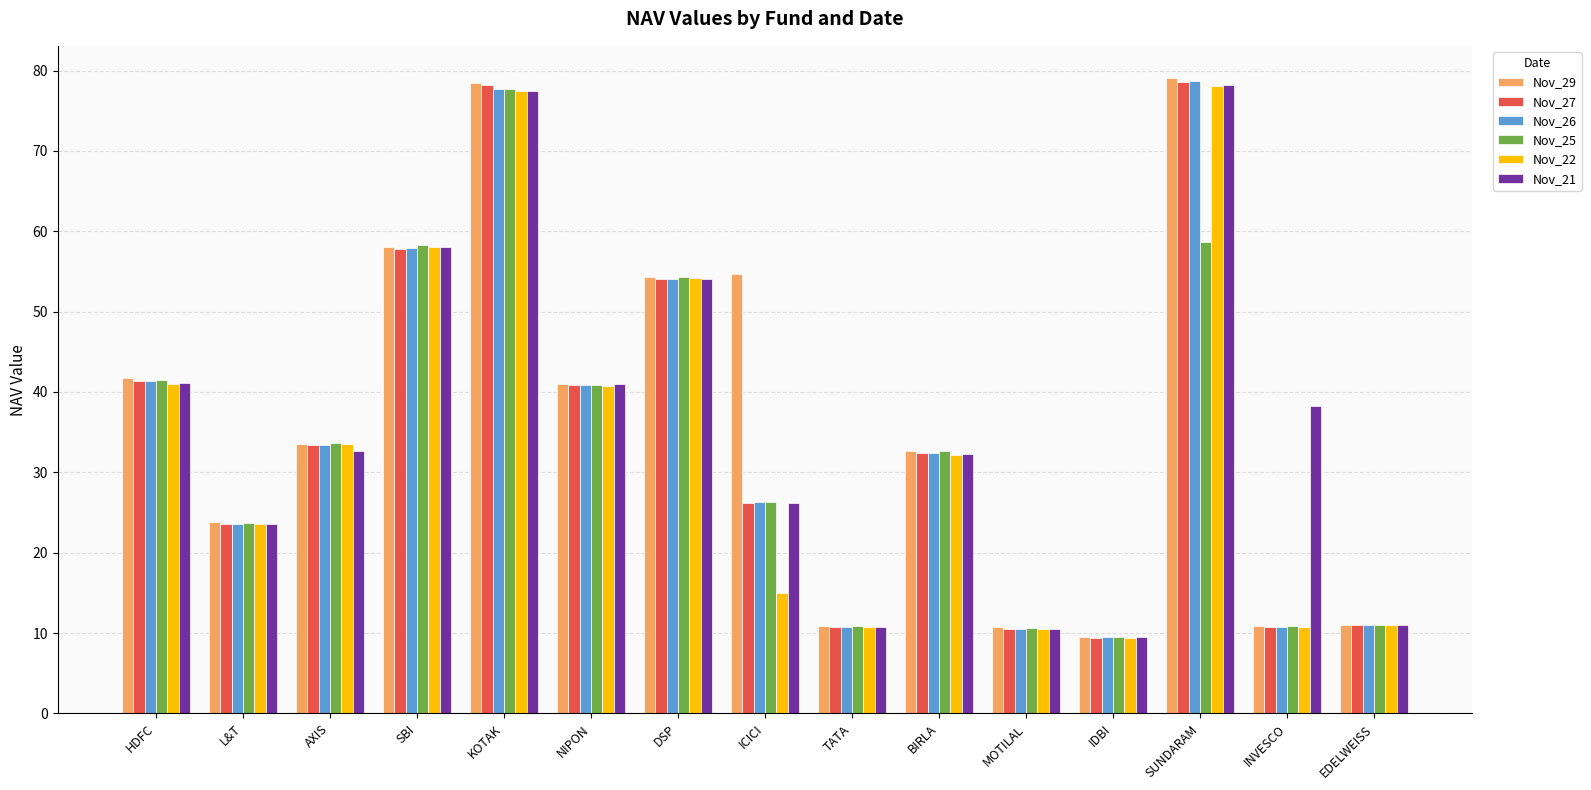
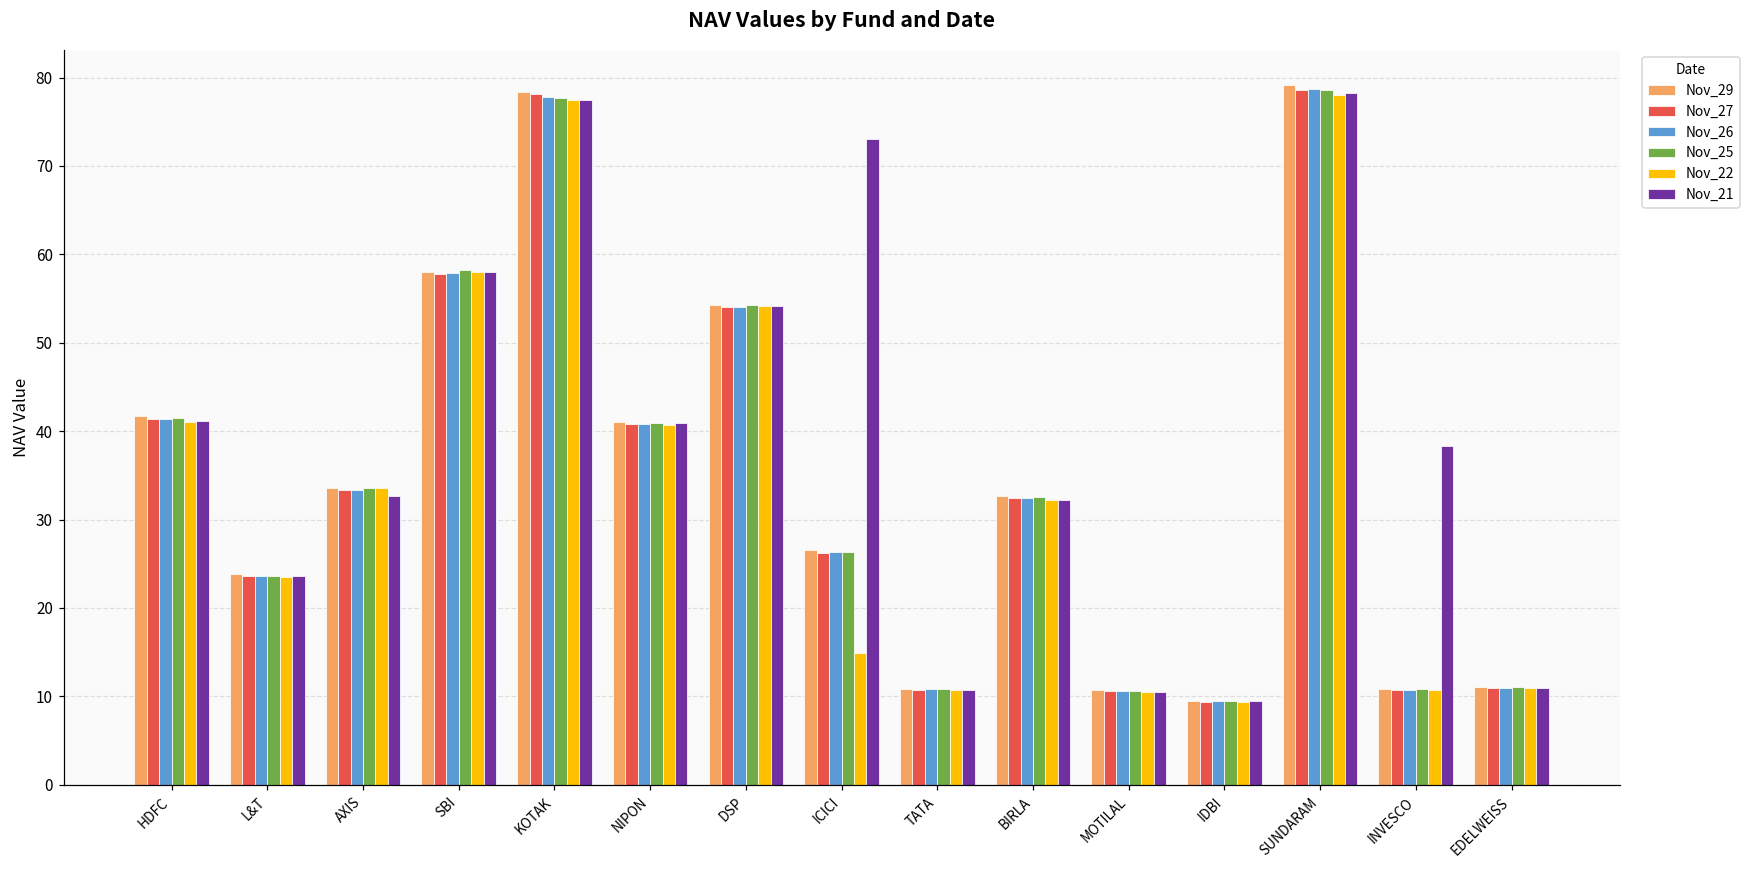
  {
    "Nov_29": {
      "HDFC": 42,
      "L&T": 24,
      "AXIS": 34,
      "SBI": 58,
      "KOTAK": 78,
      "NIPON": 41,
      "DSP": 54,
-     "ICICI": 55,
+     "ICICI": 27,
      "TATA": 11,
      "BIRLA": 33,
      "MOTILAL": 11,
      "IDBI": 9,
      "SUNDARAM": 79,
      "INVESCO": 11,
      "EDELWEISS": 11
    },
    "Nov_27": {
      "HDFC": 41,
      "L&T": 24,
      "AXIS": 33,
      "SBI": 58,
      "KOTAK": 78,
      "NIPON": 41,
      "DSP": 54,
      "ICICI": 26,
      "TATA": 11,
      "BIRLA": 32,
      "MOTILAL": 11,
      "IDBI": 9,
      "SUNDARAM": 79,
      "INVESCO": 11,
      "EDELWEISS": 11
    },
    "Nov_26": {
      "HDFC": 41,
      "L&T": 24,
      "AXIS": 33,
      "SBI": 58,
      "KOTAK": 78,
      "NIPON": 41,
      "DSP": 54,
      "ICICI": 26,
      "TATA": 11,
      "BIRLA": 32,
      "MOTILAL": 11,
      "IDBI": 9,
      "SUNDARAM": 79,
      "INVESCO": 11,
      "EDELWEISS": 11
    },
    "Nov_25": {
      "HDFC": 42,
      "L&T": 24,
      "AXIS": 34,
      "SBI": 58,
      "KOTAK": 78,
      "NIPON": 41,
      "DSP": 54,
      "ICICI": 26,
      "TATA": 11,
      "BIRLA": 33,
      "MOTILAL": 11,
      "IDBI": 9,
-     "SUNDARAM": 59,
+     "SUNDARAM": 79,
      "INVESCO": 11,
      "EDELWEISS": 11
    },
    "Nov_22": {
      "HDFC": 41,
      "L&T": 24,
      "AXIS": 34,
      "SBI": 58,
      "KOTAK": 77,
      "NIPON": 41,
      "DSP": 54,
      "ICICI": 15,
      "TATA": 11,
      "BIRLA": 32,
      "MOTILAL": 11,
      "IDBI": 9,
      "SUNDARAM": 78,
      "INVESCO": 11,
      "EDELWEISS": 11
    },
    "Nov_21": {
      "HDFC": 41,
      "L&T": 24,
      "AXIS": 33,
      "SBI": 58,
      "KOTAK": 77,
      "NIPON": 41,
      "DSP": 54,
-     "ICICI": 26,
+     "ICICI": 73,
      "TATA": 11,
      "BIRLA": 32,
      "MOTILAL": 11,
      "IDBI": 9,
      "SUNDARAM": 78,
      "INVESCO": 38,
      "EDELWEISS": 11
    }
  }
